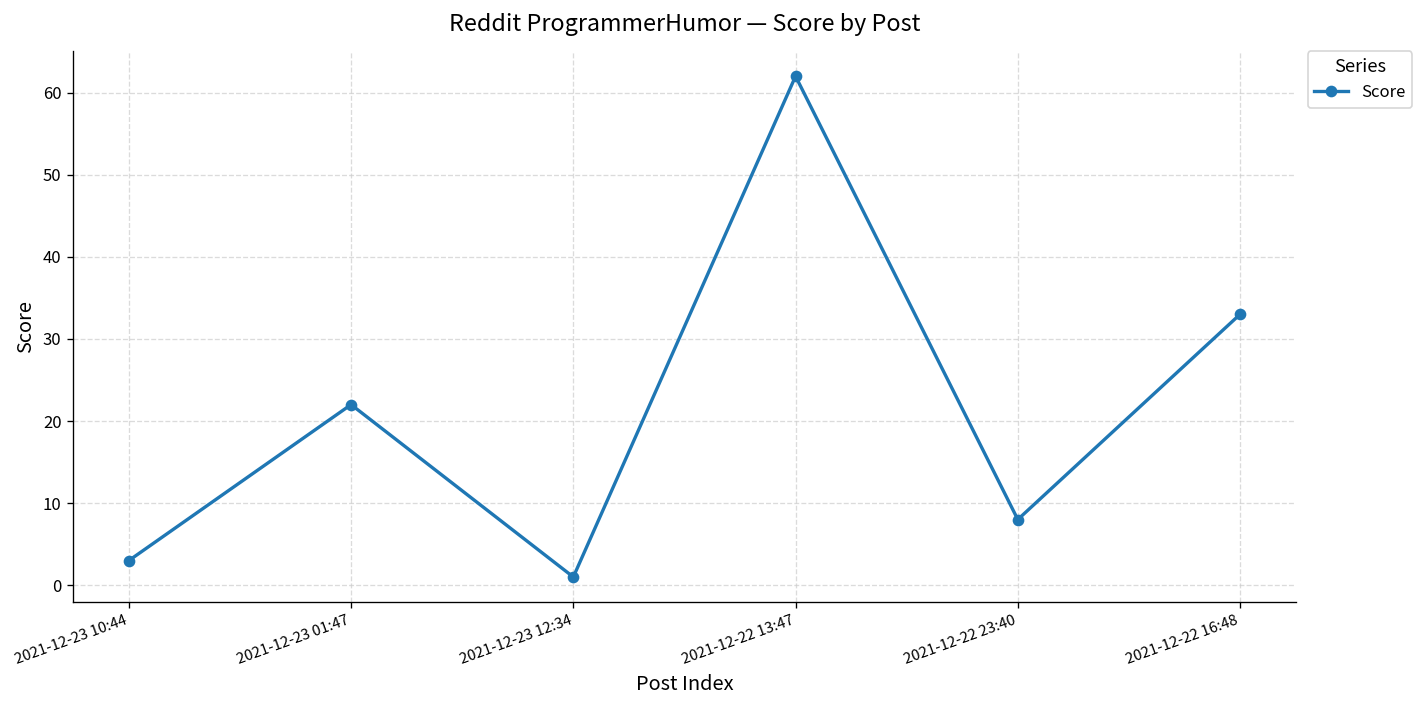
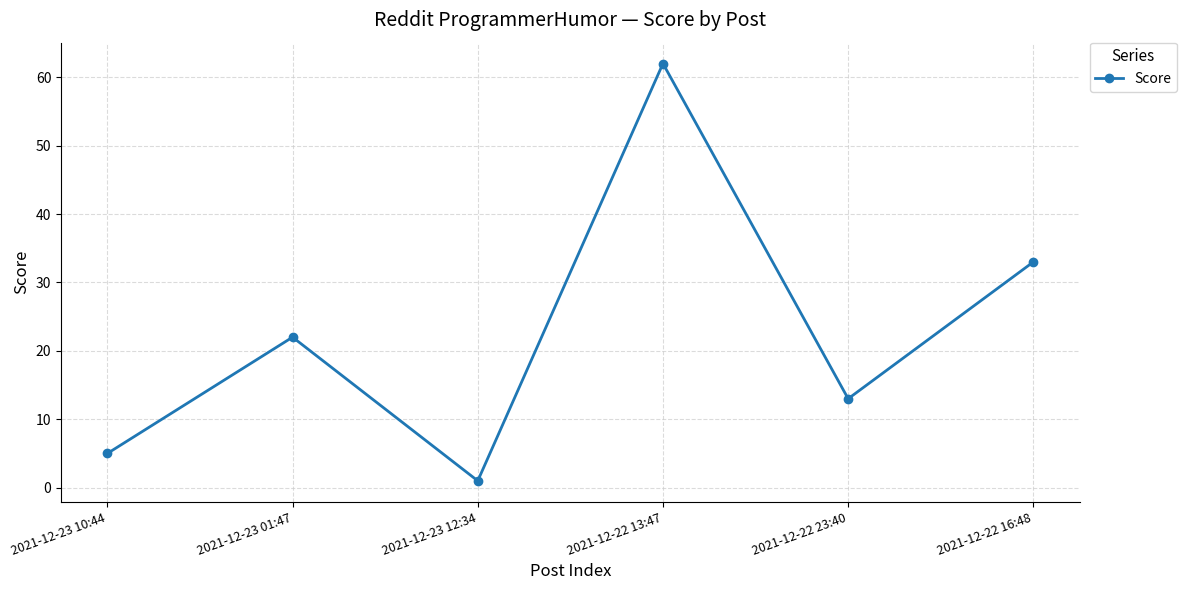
  {
-   "2021-12-23 10:44": 3,
+   "2021-12-23 10:44": 5,
    "2021-12-23 01:47": 22,
    "2021-12-23 12:34": 1,
    "2021-12-22 13:47": 62,
-   "2021-12-22 23:40": 8,
+   "2021-12-22 23:40": 13,
    "2021-12-22 16:48": 33
  }
